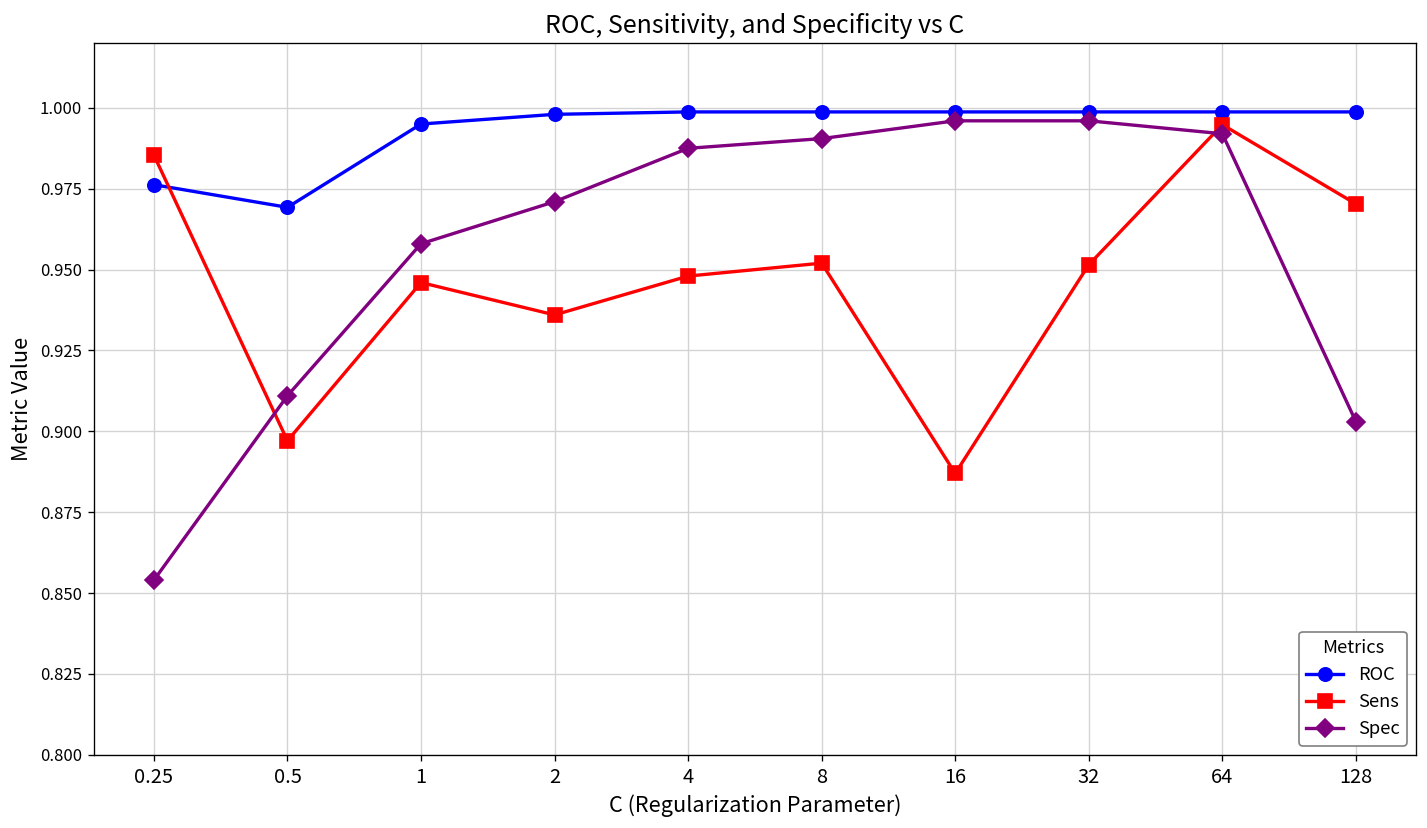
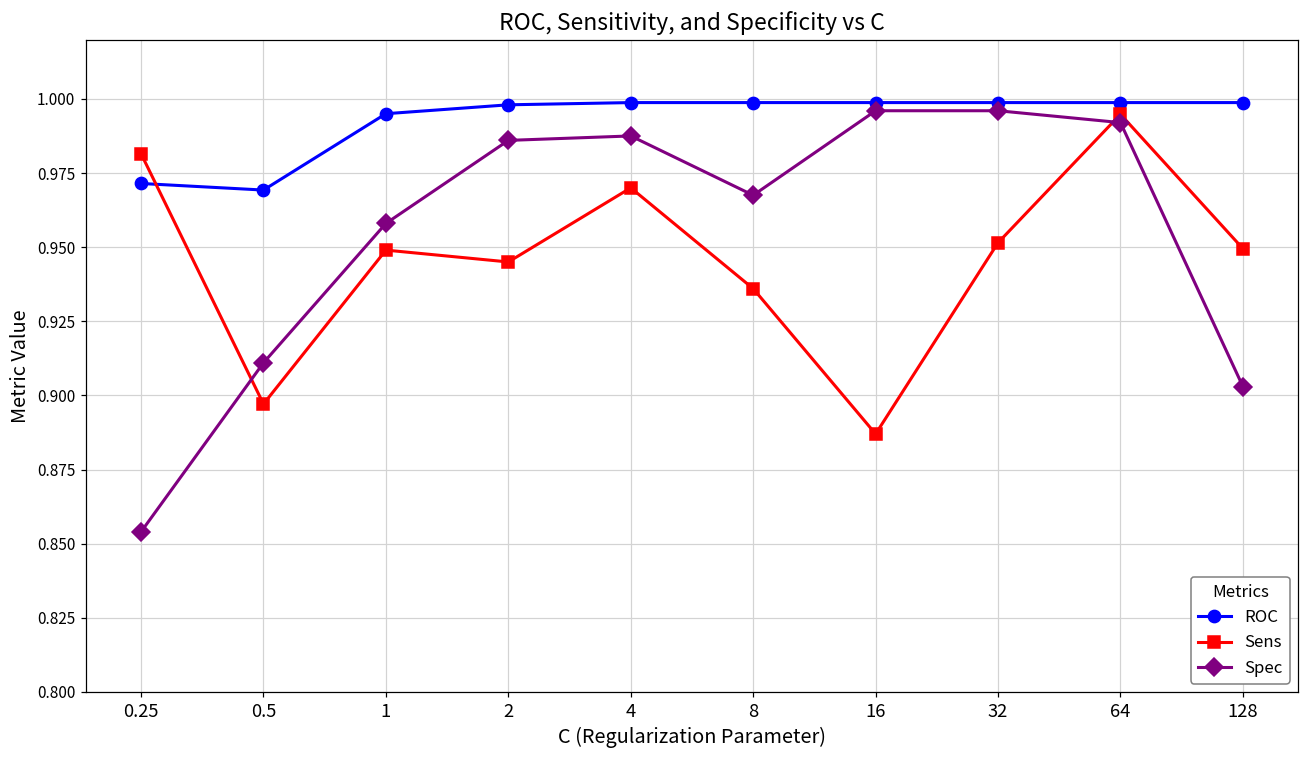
  {
    "ROC": {
-     "0.25": 0.976,
+     "0.25": 0.971,
      "0.5": 0.969,
      "1": 0.995,
      "2": 0.998,
      "4": 0.999,
      "8": 0.999,
      "16": 0.999,
      "32": 0.999,
      "64": 0.999,
      "128": 0.999
    },
    "Sens": {
-     "0.25": 0.985,
+     "0.25": 0.982,
      "0.5": 0.897,
-     "1": 0.946,
-     "2": 0.936,
-     "4": 0.948,
-     "8": 0.952,
+     "1": 0.949,
+     "2": 0.945,
+     "4": 0.970,
+     "8": 0.936,
      "16": 0.887,
      "32": 0.952,
      "64": 0.995,
-     "128": 0.970
+     "128": 0.950
    },
    "Spec": {
      "0.25": 0.854,
      "0.5": 0.911,
      "1": 0.958,
-     "2": 0.971,
+     "2": 0.986,
      "4": 0.988,
-     "8": 0.991,
+     "8": 0.968,
      "16": 0.996,
      "32": 0.996,
      "64": 0.992,
      "128": 0.903
    }
  }
